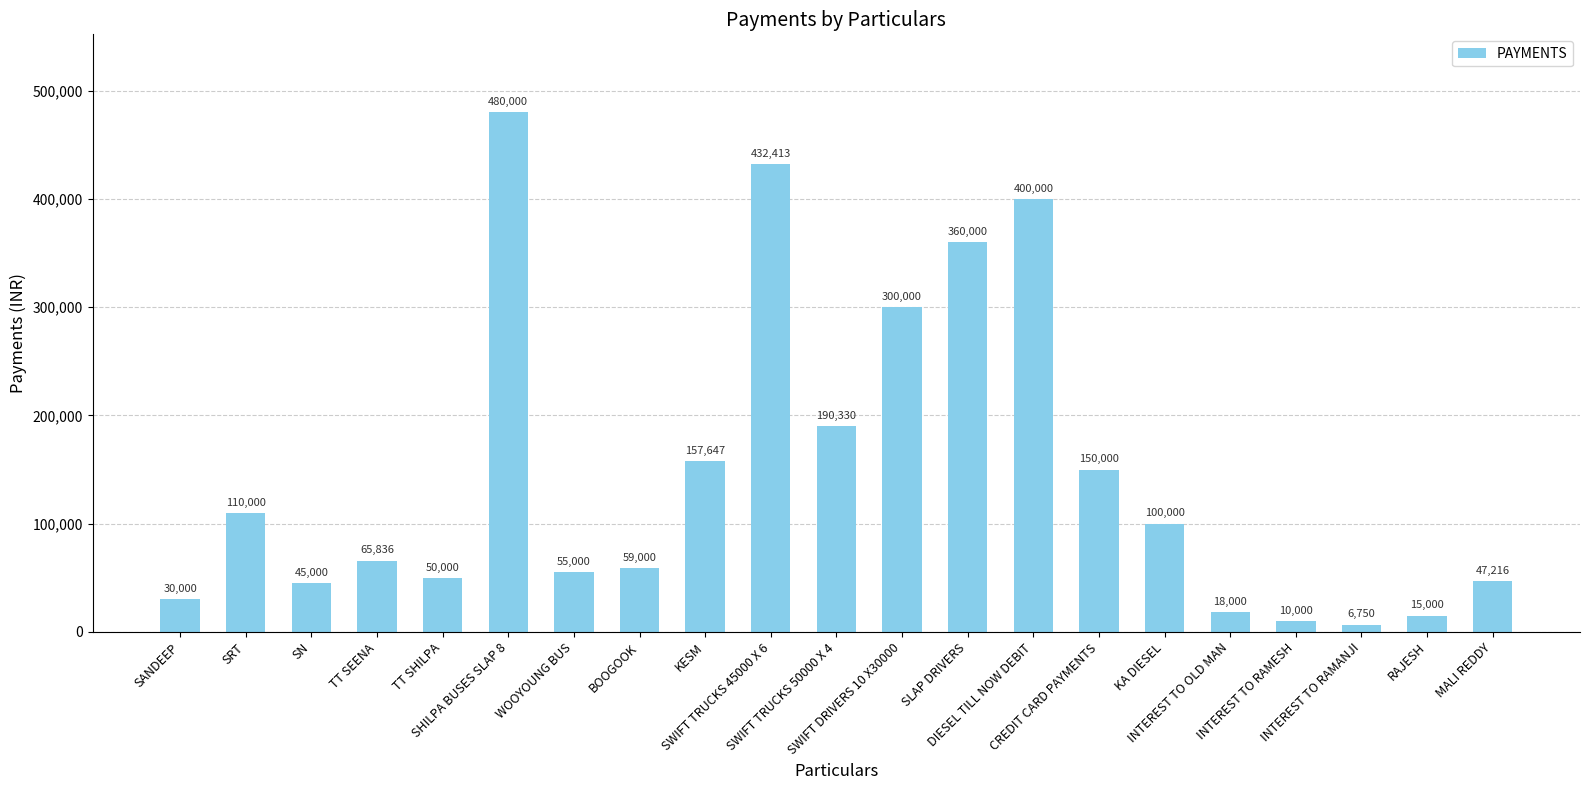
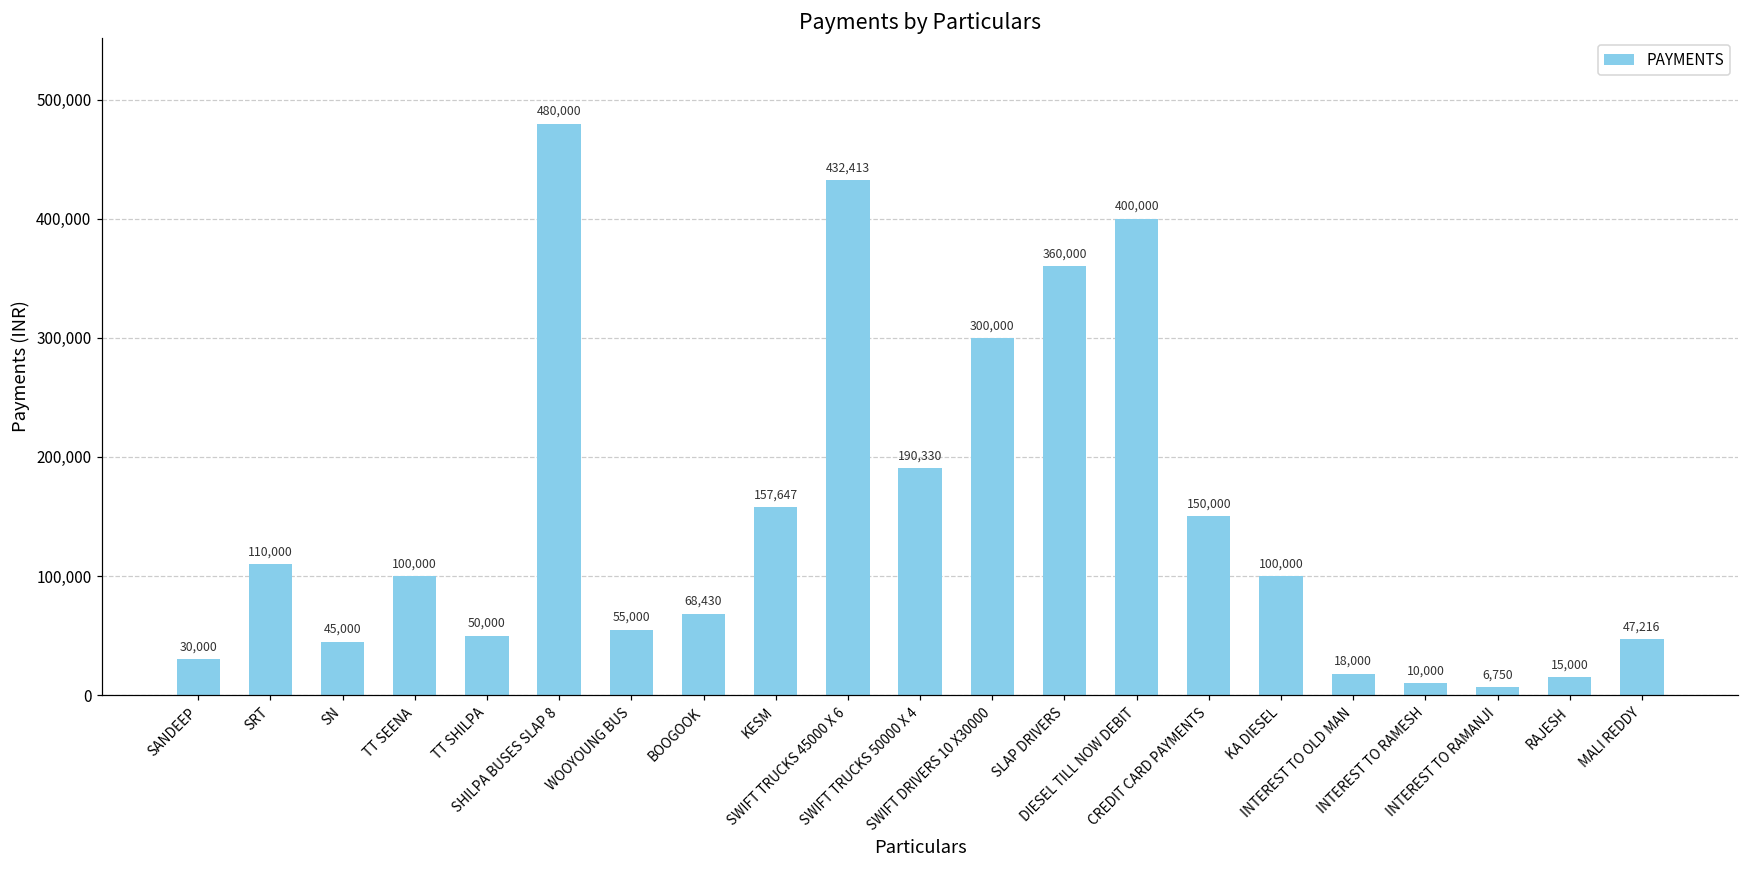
  {
    "SANDEEP": "30,000",
    "SRT": "110,000",
    "SN": "45,000",
-   "TT SEENA": "65,836",
+   "TT SEENA": "100,000",
    "TT SHILPA": "50,000",
    "SHILPA BUSES SLAP 8": "480,000",
    "WOOYOUNG BUS": "55,000",
-   "BOOGOOK": "59,000",
+   "BOOGOOK": "68,430",
    "KESM": "157,647",
    "SWIFT TRUCKS 45000 X 6": "432,413",
    "SWIFT TRUCKS 50000 X 4": "190,330",
    "SWIFT DRIVERS 10 X30000": "300,000",
    "SLAP DRIVERS": "360,000",
    "DIESEL TILL NOW DEBIT": "400,000",
    "CREDIT CARD PAYMENTS": "150,000",
    "KA DIESEL": "100,000",
    "INTEREST TO OLD MAN": "18,000",
    "INTEREST TO RAMESH": "10,000",
    "INTEREST TO RAMANJI": "6,750",
    "RAJESH": "15,000",
    "MALI REDDY": "47,216"
  }
